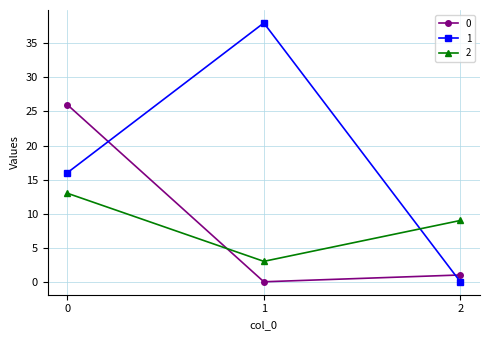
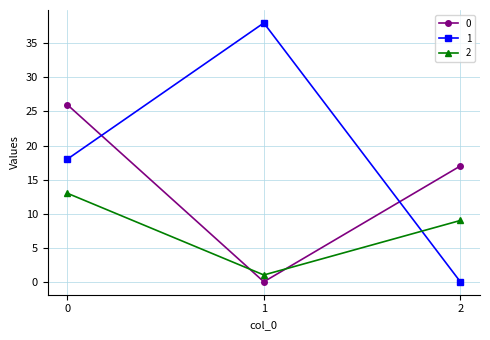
  {
    "0": {
      "0": 26,
      "1": 0,
-     "2": 1
+     "2": 17
    },
    "1": {
-     "0": 16,
+     "0": 18,
      "1": 38,
      "2": 0
    },
    "2": {
      "0": 13,
-     "1": 3,
+     "1": 1,
      "2": 9
    }
  }
